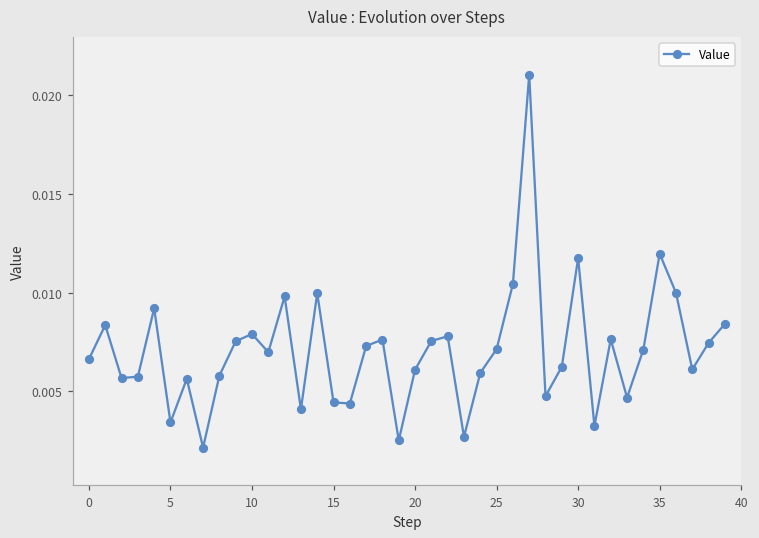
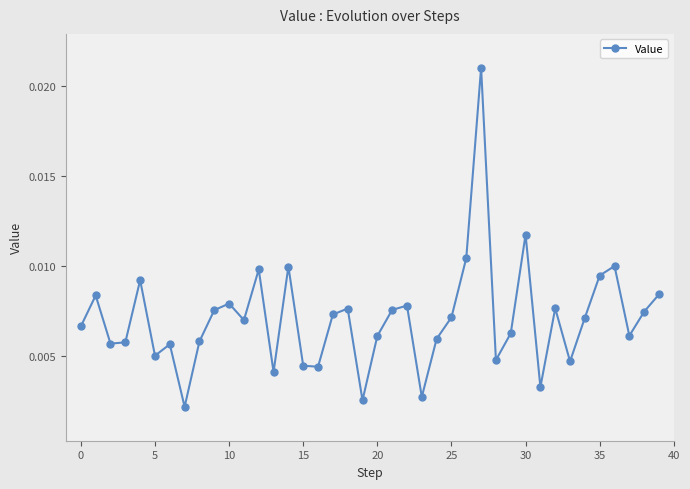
  {
    "0": 0.0066,
-   "5": 0.0034,
+   "5": 0.0050,
    "10": 0.0079,
    "15": 0.0044,
    "20": 0.0061,
    "25": 0.0071,
    "30": 0.0117,
-   "35": 0.0120
+   "35": 0.0095
  }
